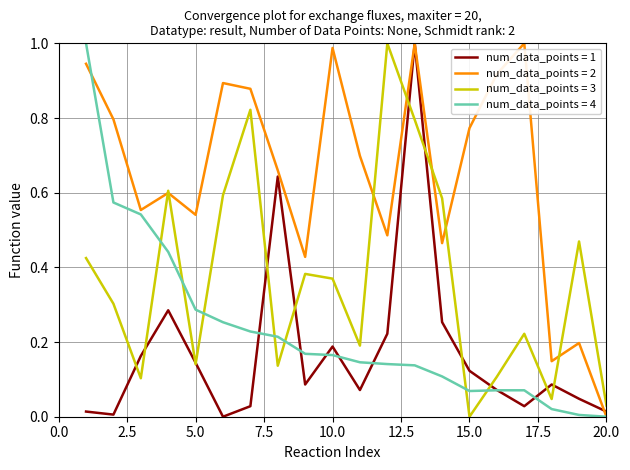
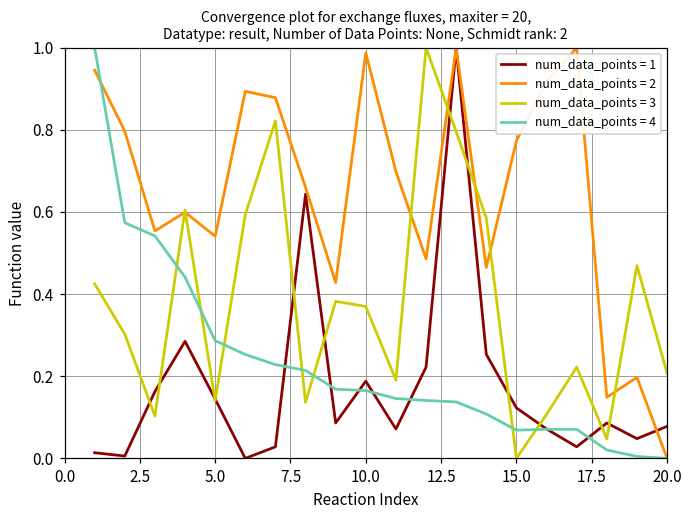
  {
    "num_data_points = 1": {
      "10.0": 0.19,
      "15.0": 0.12,
-     "20.0": 0.01
+     "20.0": 0.08
    },
    "num_data_points = 2": {
      "5.0": 0.54,
      "10.0": 0.99,
      "15.0": 0.77
    },
    "num_data_points = 3": {
      "10.0": 0.37,
      "15.0": 0.00,
-     "20.0": 0.03
+     "20.0": 0.21
    },
    "num_data_points = 4": {
      "5.0": 0.29,
      "10.0": 0.17,
      "15.0": 0.07
    }
  }
